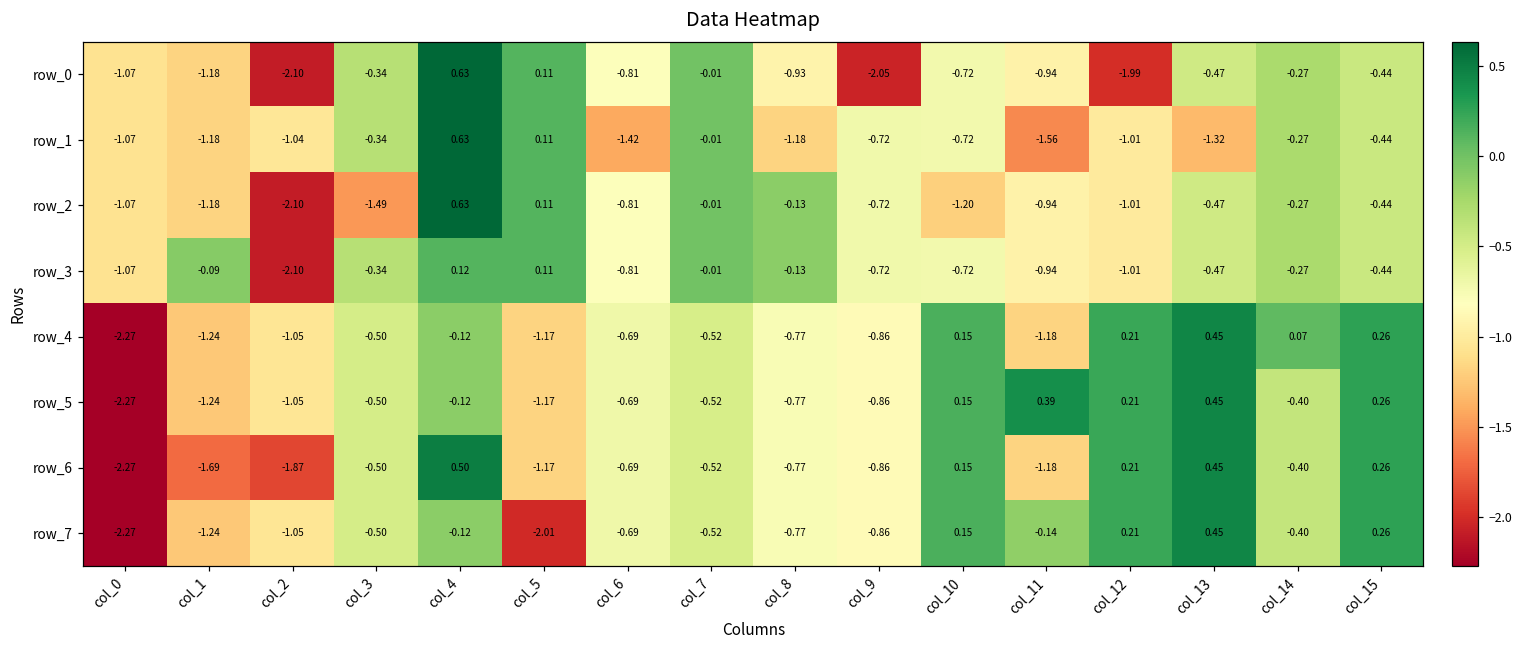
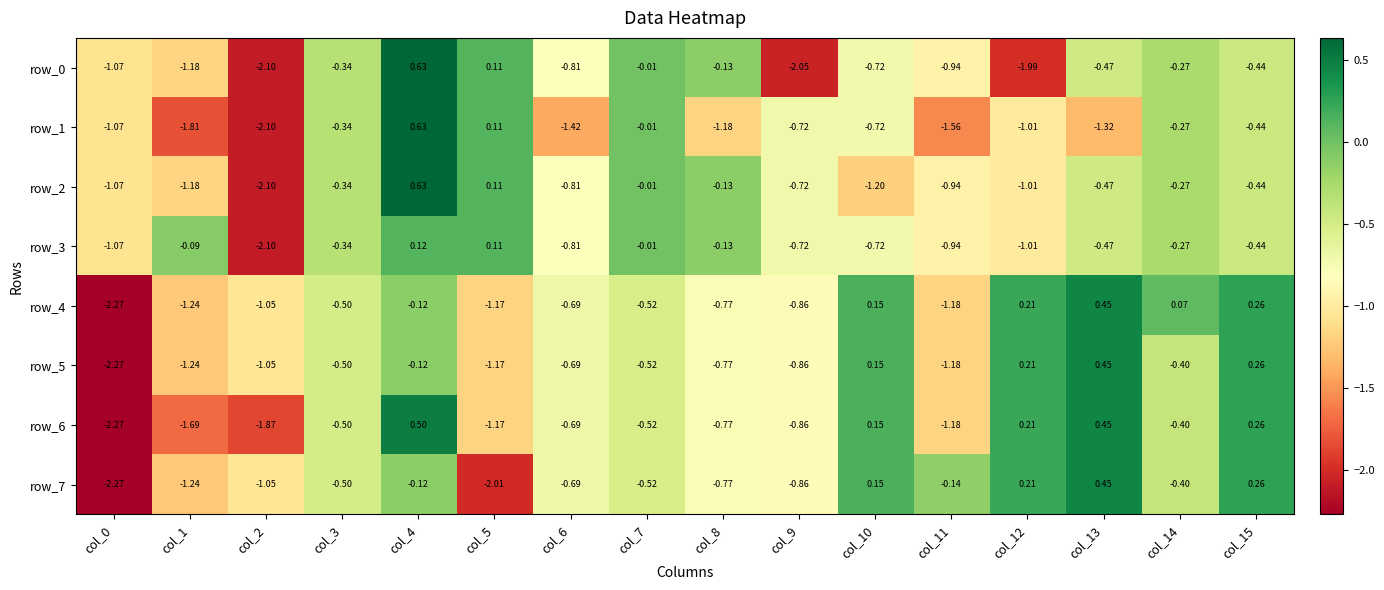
  {
    "row_0": {
      "col_0": -1.07,
      "col_1": -1.18,
      "col_2": -2.10,
      "col_3": -0.34,
      "col_4": 0.63,
      "col_5": 0.11,
      "col_6": -0.81,
      "col_7": -0.01,
-     "col_8": -0.93,
+     "col_8": -0.13,
      "col_9": -2.05,
      "col_10": -0.72,
      "col_11": -0.94,
      "col_12": -1.99,
      "col_13": -0.47,
      "col_14": -0.27,
      "col_15": -0.44
    },
    "row_1": {
      "col_0": -1.07,
-     "col_1": -1.18,
-     "col_2": -1.04,
+     "col_1": -1.81,
+     "col_2": -2.10,
      "col_3": -0.34,
      "col_4": 0.63,
      "col_5": 0.11,
      "col_6": -1.42,
      "col_7": -0.01,
      "col_8": -1.18,
      "col_9": -0.72,
      "col_10": -0.72,
      "col_11": -1.56,
      "col_12": -1.01,
      "col_13": -1.32,
      "col_14": -0.27,
      "col_15": -0.44
    },
    "row_2": {
      "col_0": -1.07,
      "col_1": -1.18,
      "col_2": -2.10,
-     "col_3": -1.49,
+     "col_3": -0.34,
      "col_4": 0.63,
      "col_5": 0.11,
      "col_6": -0.81,
      "col_7": -0.01,
      "col_8": -0.13,
      "col_9": -0.72,
      "col_10": -1.20,
      "col_11": -0.94,
      "col_12": -1.01,
      "col_13": -0.47,
      "col_14": -0.27,
      "col_15": -0.44
    },
    "row_3": {
      "col_0": -1.07,
      "col_1": -0.09,
      "col_2": -2.10,
      "col_3": -0.34,
      "col_4": 0.12,
      "col_5": 0.11,
      "col_6": -0.81,
      "col_7": -0.01,
      "col_8": -0.13,
      "col_9": -0.72,
      "col_10": -0.72,
      "col_11": -0.94,
      "col_12": -1.01,
      "col_13": -0.47,
      "col_14": -0.27,
      "col_15": -0.44
    },
    "row_4": {
      "col_0": -2.27,
      "col_1": -1.24,
      "col_2": -1.05,
      "col_3": -0.50,
      "col_4": -0.12,
      "col_5": -1.17,
      "col_6": -0.69,
      "col_7": -0.52,
      "col_8": -0.77,
      "col_9": -0.86,
      "col_10": 0.15,
      "col_11": -1.18,
      "col_12": 0.21,
      "col_13": 0.45,
      "col_14": 0.07,
      "col_15": 0.26
    },
    "row_5": {
      "col_0": -2.27,
      "col_1": -1.24,
      "col_2": -1.05,
      "col_3": -0.50,
      "col_4": -0.12,
      "col_5": -1.17,
      "col_6": -0.69,
      "col_7": -0.52,
      "col_8": -0.77,
      "col_9": -0.86,
      "col_10": 0.15,
-     "col_11": 0.39,
+     "col_11": -1.18,
      "col_12": 0.21,
      "col_13": 0.45,
      "col_14": -0.40,
      "col_15": 0.26
    },
    "row_6": {
      "col_0": -2.27,
      "col_1": -1.69,
      "col_2": -1.87,
      "col_3": -0.50,
      "col_4": 0.50,
      "col_5": -1.17,
      "col_6": -0.69,
      "col_7": -0.52,
      "col_8": -0.77,
      "col_9": -0.86,
      "col_10": 0.15,
      "col_11": -1.18,
      "col_12": 0.21,
      "col_13": 0.45,
      "col_14": -0.40,
      "col_15": 0.26
    },
    "row_7": {
      "col_0": -2.27,
      "col_1": -1.24,
      "col_2": -1.05,
      "col_3": -0.50,
      "col_4": -0.12,
      "col_5": -2.01,
      "col_6": -0.69,
      "col_7": -0.52,
      "col_8": -0.77,
      "col_9": -0.86,
      "col_10": 0.15,
      "col_11": -0.14,
      "col_12": 0.21,
      "col_13": 0.45,
      "col_14": -0.40,
      "col_15": 0.26
    }
  }
